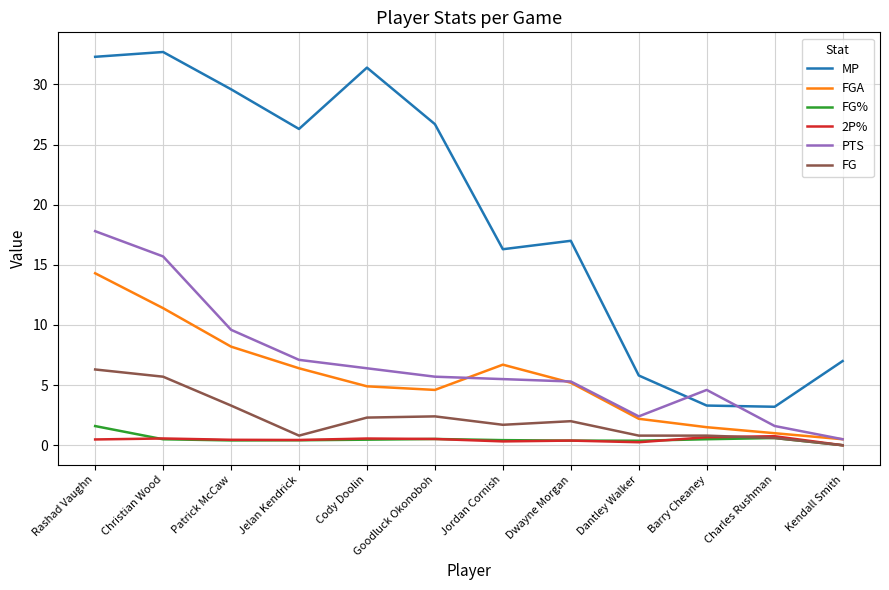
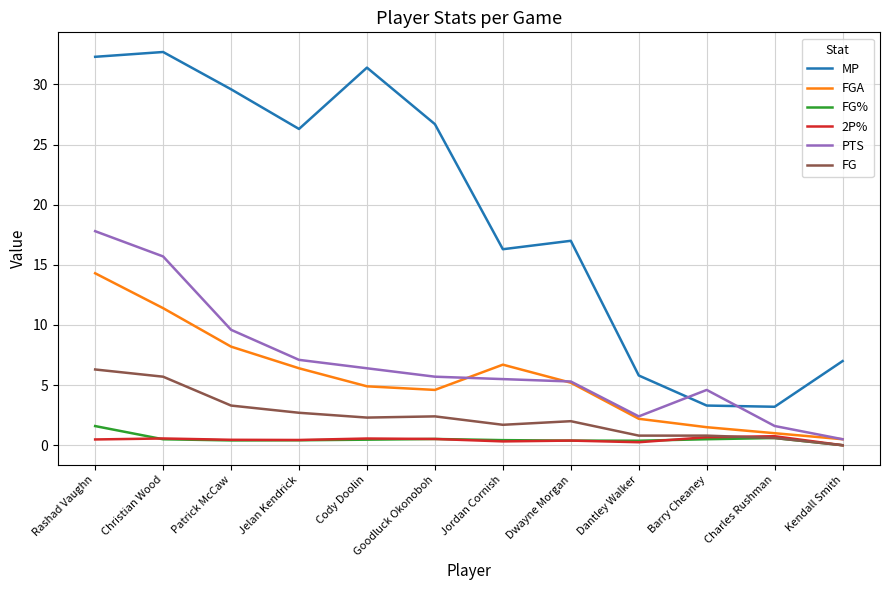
  {
    "MP": {
      "Rashad Vaughn": 32.3,
      "Christian Wood": 32.7,
      "Patrick McCaw": 29.6,
      "Jelan Kendrick": 26.3,
      "Cody Doolin": 31.4,
      "Goodluck Okonoboh": 26.7,
      "Jordan Cornish": 16.3,
      "Dwayne Morgan": 17.0,
      "Dantley Walker": 5.8,
      "Barry Cheaney": 3.3,
      "Charles Rushman": 3.2,
      "Kendall Smith": 7.0
    },
    "FGA": {
      "Rashad Vaughn": 14.3,
      "Christian Wood": 11.4,
      "Patrick McCaw": 8.2,
      "Jelan Kendrick": 6.4,
      "Cody Doolin": 4.9,
      "Goodluck Okonoboh": 4.6,
      "Jordan Cornish": 6.7,
      "Barry Cheaney": 1.5,
      "Charles Rushman": 1.0
    },
    "FG%": {
      "Rashad Vaughn": 1.6
    },
    "2P%": {
      "Rashad Vaughn": 0.5
    },
    "PTS": {
      "Rashad Vaughn": 17.8,
      "Christian Wood": 15.7,
      "Patrick McCaw": 9.6,
      "Jelan Kendrick": 7.1,
      "Cody Doolin": 6.4,
      "Goodluck Okonoboh": 5.7,
      "Jordan Cornish": 5.5,
      "Barry Cheaney": 4.6,
      "Charles Rushman": 1.6
    },
    "FG": {
      "Rashad Vaughn": 6.3,
      "Christian Wood": 5.7,
      "Patrick McCaw": 3.3,
-     "Jelan Kendrick": 0.8,
+     "Jelan Kendrick": 2.7,
      "Cody Doolin": 2.3,
      "Goodluck Okonoboh": 2.4,
      "Jordan Cornish": 1.7,
      "Dwayne Morgan": 2.0,
      "Dantley Walker": 0.8
    }
  }
